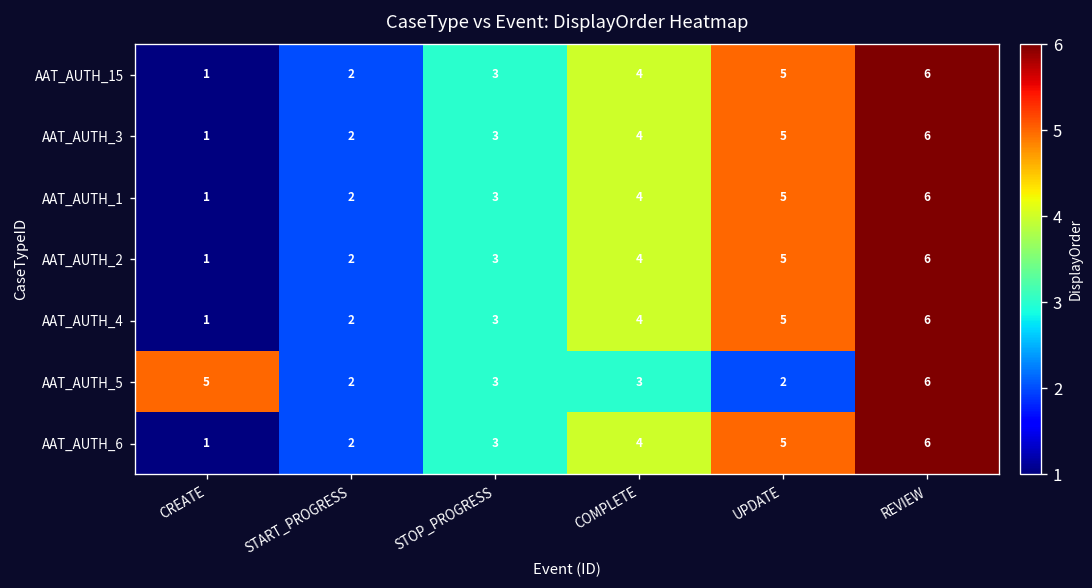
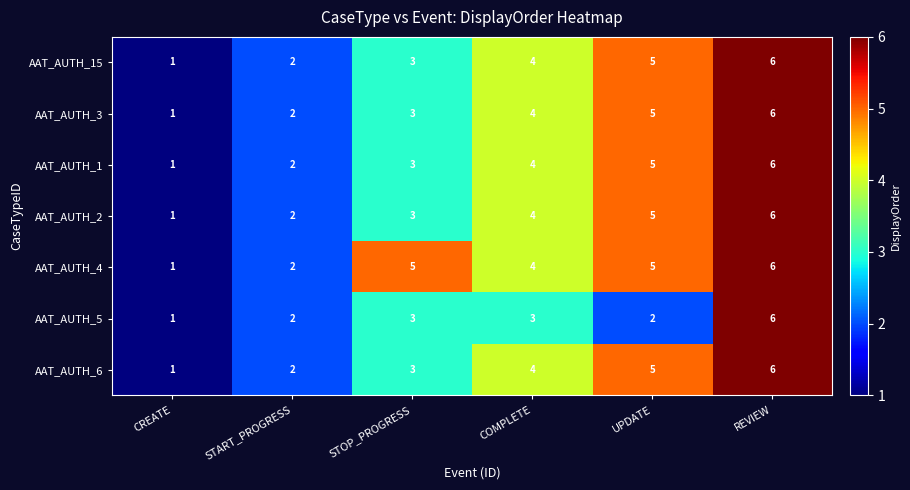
  {
    "AAT_AUTH_15": {
      "CREATE": 1,
      "START_PROGRESS": 2,
      "STOP_PROGRESS": 3,
      "COMPLETE": 4,
      "UPDATE": 5,
      "REVIEW": 6
    },
    "AAT_AUTH_3": {
      "CREATE": 1,
      "START_PROGRESS": 2,
      "STOP_PROGRESS": 3,
      "COMPLETE": 4,
      "UPDATE": 5,
      "REVIEW": 6
    },
    "AAT_AUTH_1": {
      "CREATE": 1,
      "START_PROGRESS": 2,
      "STOP_PROGRESS": 3,
      "COMPLETE": 4,
      "UPDATE": 5,
      "REVIEW": 6
    },
    "AAT_AUTH_2": {
      "CREATE": 1,
      "START_PROGRESS": 2,
      "STOP_PROGRESS": 3,
      "COMPLETE": 4,
      "UPDATE": 5,
      "REVIEW": 6
    },
    "AAT_AUTH_4": {
      "CREATE": 1,
      "START_PROGRESS": 2,
-     "STOP_PROGRESS": 3,
+     "STOP_PROGRESS": 5,
      "COMPLETE": 4,
      "UPDATE": 5,
      "REVIEW": 6
    },
    "AAT_AUTH_5": {
-     "CREATE": 5,
+     "CREATE": 1,
      "START_PROGRESS": 2,
      "STOP_PROGRESS": 3,
      "COMPLETE": 3,
      "UPDATE": 2,
      "REVIEW": 6
    },
    "AAT_AUTH_6": {
      "CREATE": 1,
      "START_PROGRESS": 2,
      "STOP_PROGRESS": 3,
      "COMPLETE": 4,
      "UPDATE": 5,
      "REVIEW": 6
    }
  }
